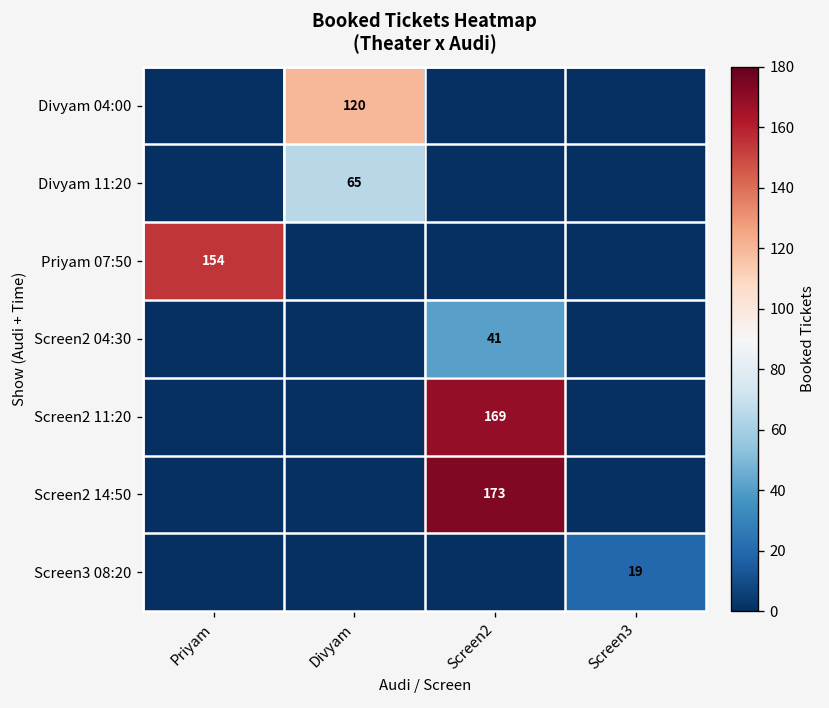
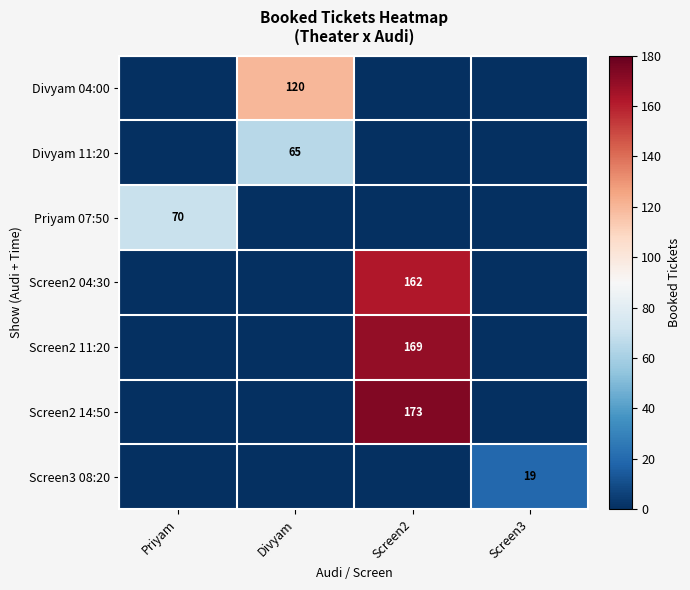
  {
    "Divyam 04:00": {
      "Divyam": 120
    },
    "Divyam 11:20": {
      "Divyam": 65
    },
    "Priyam 07:50": {
-     "Priyam": 154
+     "Priyam": 70
    },
    "Screen2 04:30": {
-     "Screen2": 41
+     "Screen2": 162
    },
    "Screen2 11:20": {
      "Screen2": 169
    },
    "Screen2 14:50": {
      "Screen2": 173
    },
    "Screen3 08:20": {
      "Screen3": 19
    }
  }
